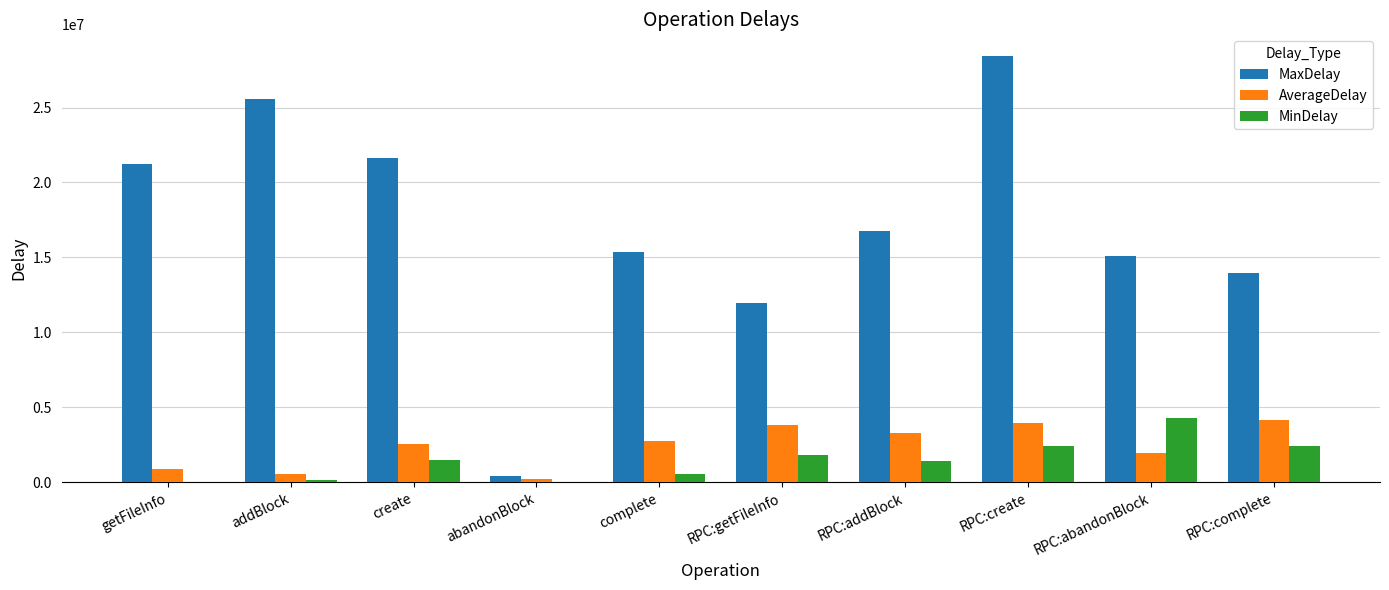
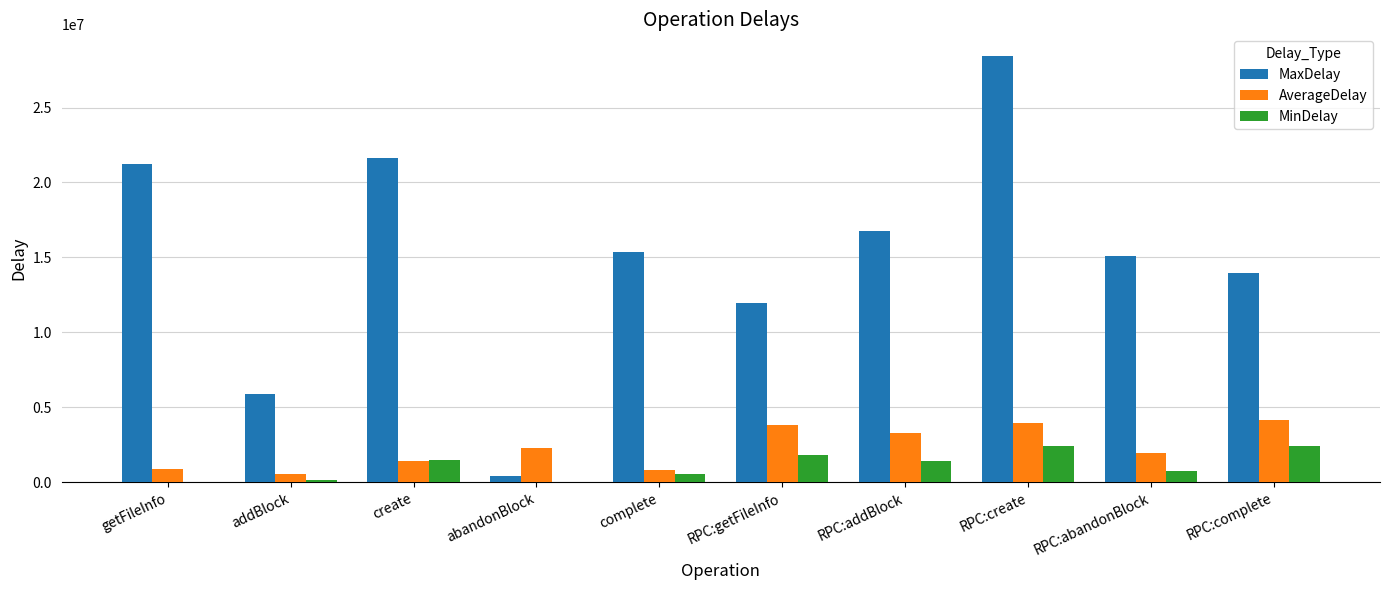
  {
    "MaxDelay": {
      "getFileInfo": 21300000,
-     "addBlock": 25600000,
+     "addBlock": 5900000,
      "create": 21600000,
      "abandonBlock": 400000,
      "complete": 15400000,
      "RPC:getFileInfo": 11900000,
      "RPC:addBlock": 16800000,
      "RPC:create": 28500000,
      "RPC:abandonBlock": 15100000,
      "RPC:complete": 14000000
    },
    "AverageDelay": {
      "getFileInfo": 900000,
      "addBlock": 500000,
-     "create": 2500000,
-     "abandonBlock": 200000,
-     "complete": 2700000,
+     "create": 1400000,
+     "abandonBlock": 2300000,
+     "complete": 800000,
      "RPC:getFileInfo": 3800000,
      "RPC:addBlock": 3300000,
      "RPC:create": 3900000,
      "RPC:abandonBlock": 1900000,
      "RPC:complete": 4100000
    },
    "MinDelay": {
      "getFileInfo": 0,
      "addBlock": 200000,
      "create": 1500000,
      "abandonBlock": 0,
      "complete": 500000,
      "RPC:getFileInfo": 1800000,
      "RPC:addBlock": 1400000,
      "RPC:create": 2400000,
-     "RPC:abandonBlock": 4300000,
+     "RPC:abandonBlock": 800000,
      "RPC:complete": 2400000
    }
  }
